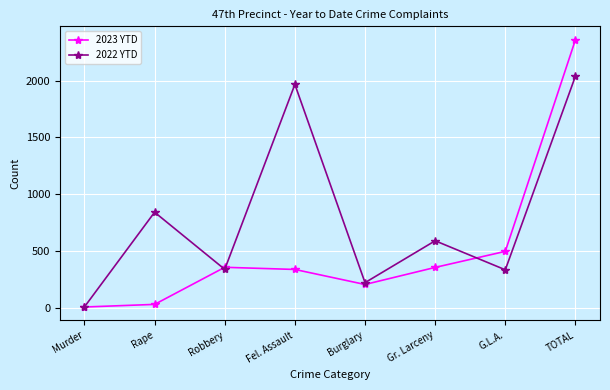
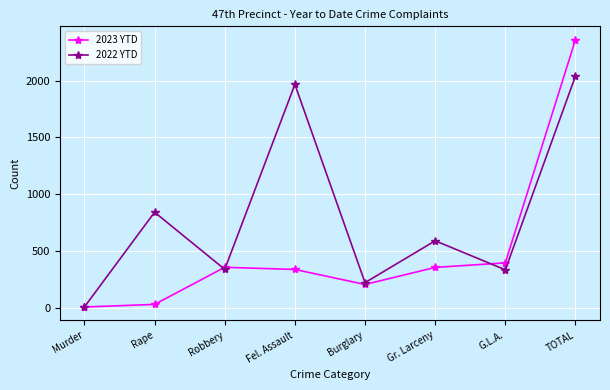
  {
    "2023 YTD": {
      "Rape": 30,
      "Fel. Assault": 340,
      "Gr. Larceny": 360,
-     "G.L.A.": 500,
+     "G.L.A.": 400,
      "TOTAL": 2360
    },
    "2022 YTD": {
      "Rape": 840,
      "Fel. Assault": 1970,
      "Gr. Larceny": 590,
      "G.L.A.": 340,
      "TOTAL": 2040
    }
  }
